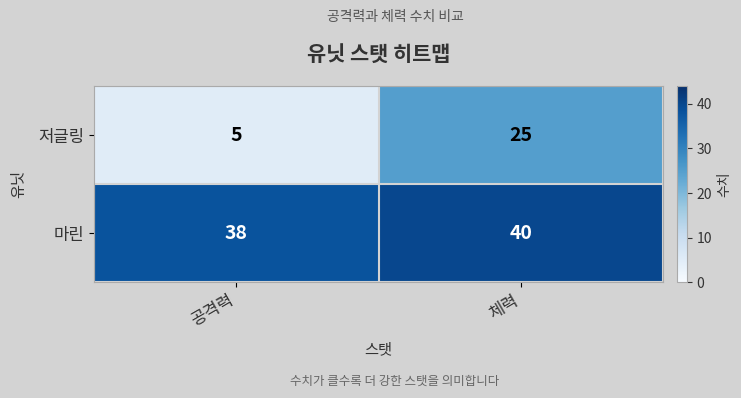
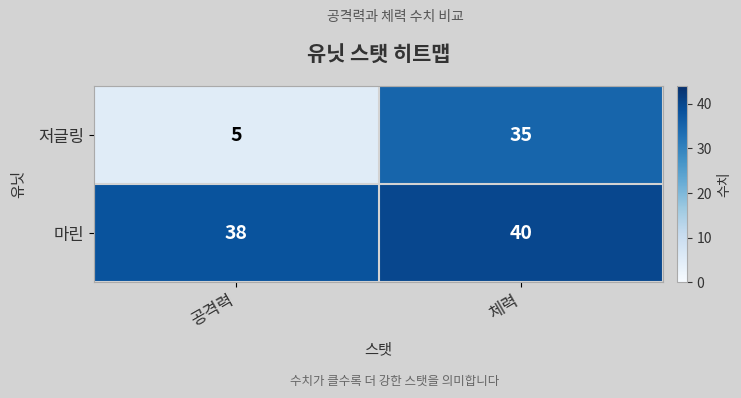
  {
    "저글링": {
      "공격력": 5,
-     "체력": 25
+     "체력": 35
    },
    "마린": {
      "공격력": 38,
      "체력": 40
    }
  }
